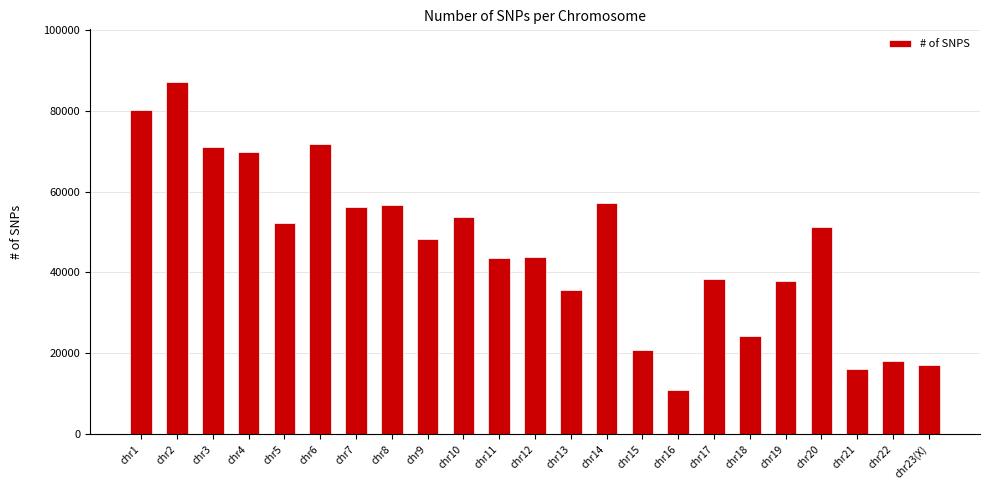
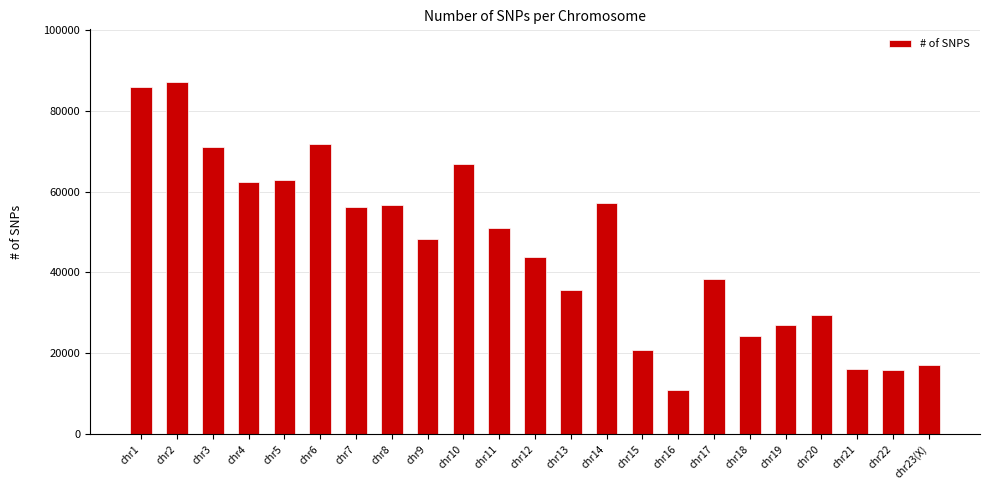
  {
-   "chr1": 80000,
+   "chr1": 86000,
    "chr2": 87000,
    "chr3": 71000,
-   "chr4": 70000,
-   "chr5": 52000,
+   "chr4": 62000,
+   "chr5": 63000,
    "chr6": 72000,
    "chr7": 56000,
    "chr8": 57000,
    "chr9": 48000,
-   "chr10": 54000,
-   "chr11": 44000,
+   "chr10": 67000,
+   "chr11": 51000,
    "chr12": 44000,
    "chr13": 36000,
    "chr14": 57000,
    "chr15": 21000,
    "chr16": 11000,
    "chr17": 38000,
    "chr18": 24000,
-   "chr19": 38000,
-   "chr20": 51000,
+   "chr19": 27000,
+   "chr20": 29000,
    "chr21": 16000,
-   "chr22": 18000,
+   "chr22": 16000,
    "chr23(X)": 17000
  }
